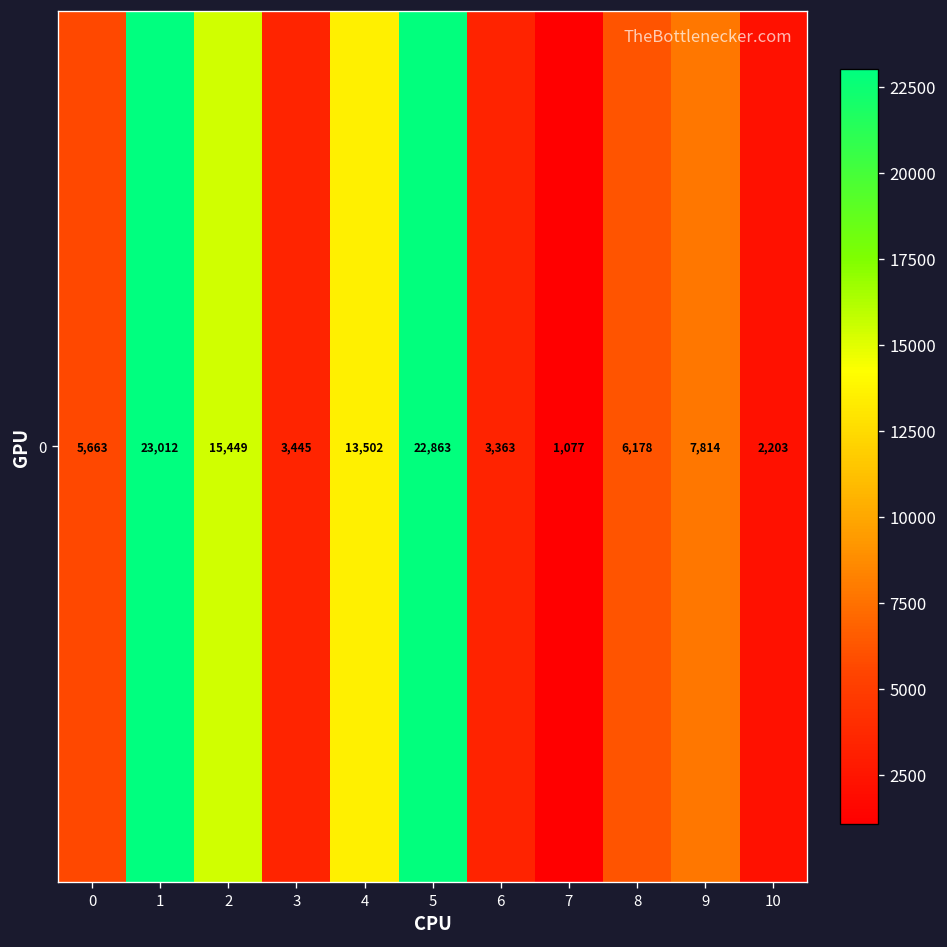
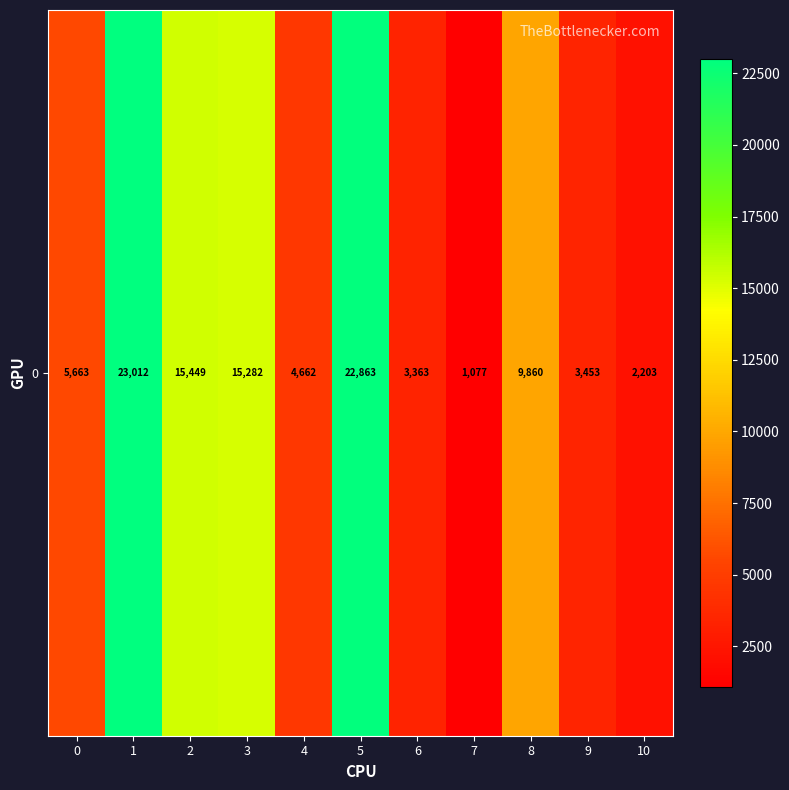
  {
    "0": {
      "0": "5,663",
      "1": "23,012",
      "2": "15,449",
-     "3": "3,445",
-     "4": "13,502",
+     "3": "15,282",
+     "4": "4,662",
      "5": "22,863",
      "6": "3,363",
      "7": "1,077",
-     "8": "6,178",
-     "9": "7,814",
+     "8": "9,860",
+     "9": "3,453",
      "10": "2,203"
    }
  }
